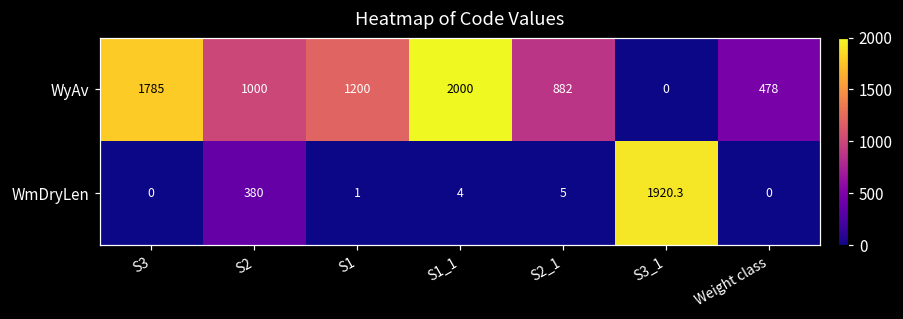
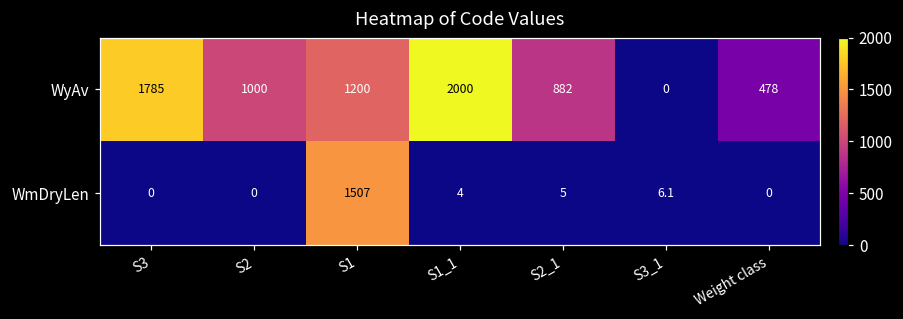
  {
    "WyAv": {
      "S3": 1785,
      "S2": 1000,
      "S1": 1200,
      "S1_1": 2000,
      "S2_1": 882,
      "S3_1": 0,
      "Weight class": 478
    },
    "WmDryLen": {
      "S3": 0,
-     "S2": 380,
-     "S1": 1,
+     "S2": 0,
+     "S1": 1507,
      "S1_1": 4,
      "S2_1": 5,
-     "S3_1": 1920.3,
+     "S3_1": 6.1,
      "Weight class": 0
    }
  }
